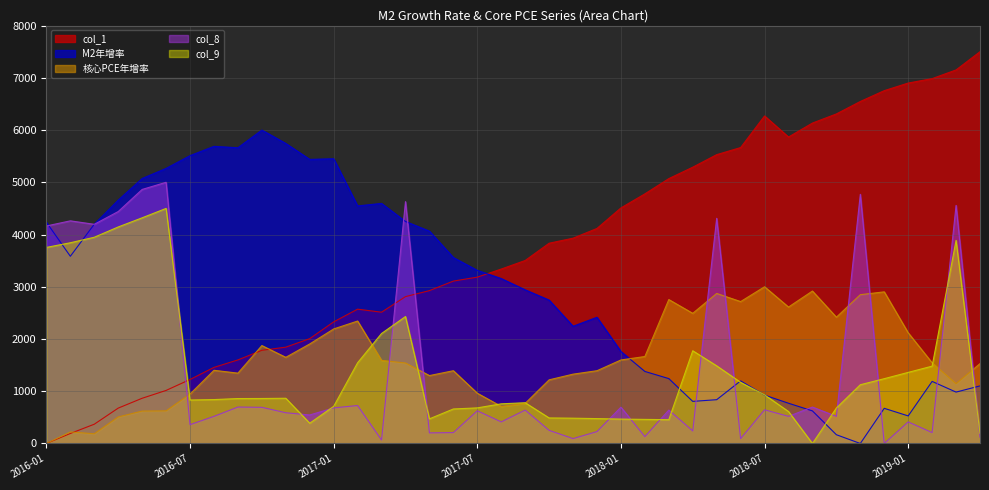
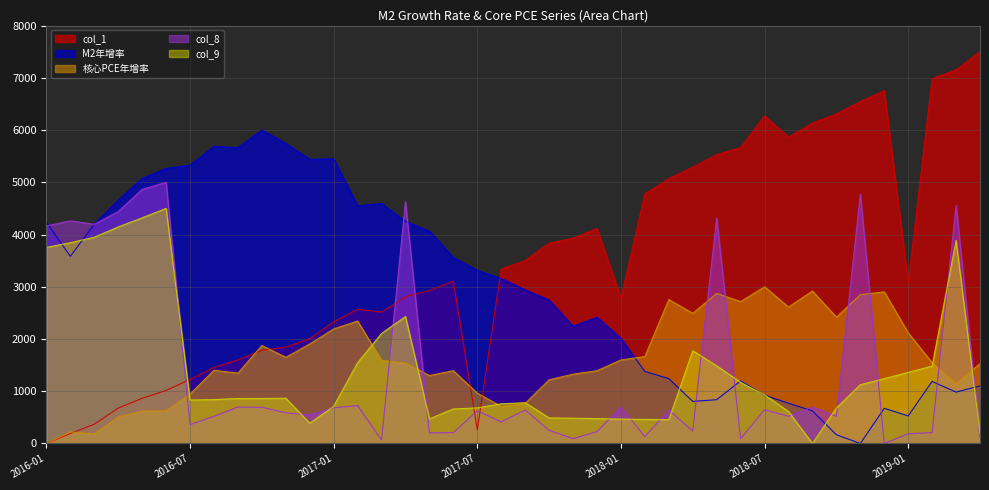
  {
    "col_1": {
      "2016-07": 1200,
      "2017-01": 2300,
-     "2017-07": 3200,
-     "2018-01": 4500,
+     "2017-07": 300,
+     "2018-01": 2800,
      "2018-07": 6300,
-     "2019-01": 6900
+     "2019-01": 3100
    },
    "M2年增率": {
      "2016-01": 4200,
-     "2016-07": 5500,
+     "2016-07": 5300,
      "2017-01": 5500,
      "2017-07": 3300,
-     "2018-01": 1800,
+     "2018-01": 2000,
      "2019-01": 500
    },
    "col_8": {
      "2016-01": 4200,
      "2016-07": 400,
      "2017-07": 600,
      "2018-01": 700,
      "2018-07": 600,
-     "2019-01": 400
+     "2019-01": 200
    }
  }
